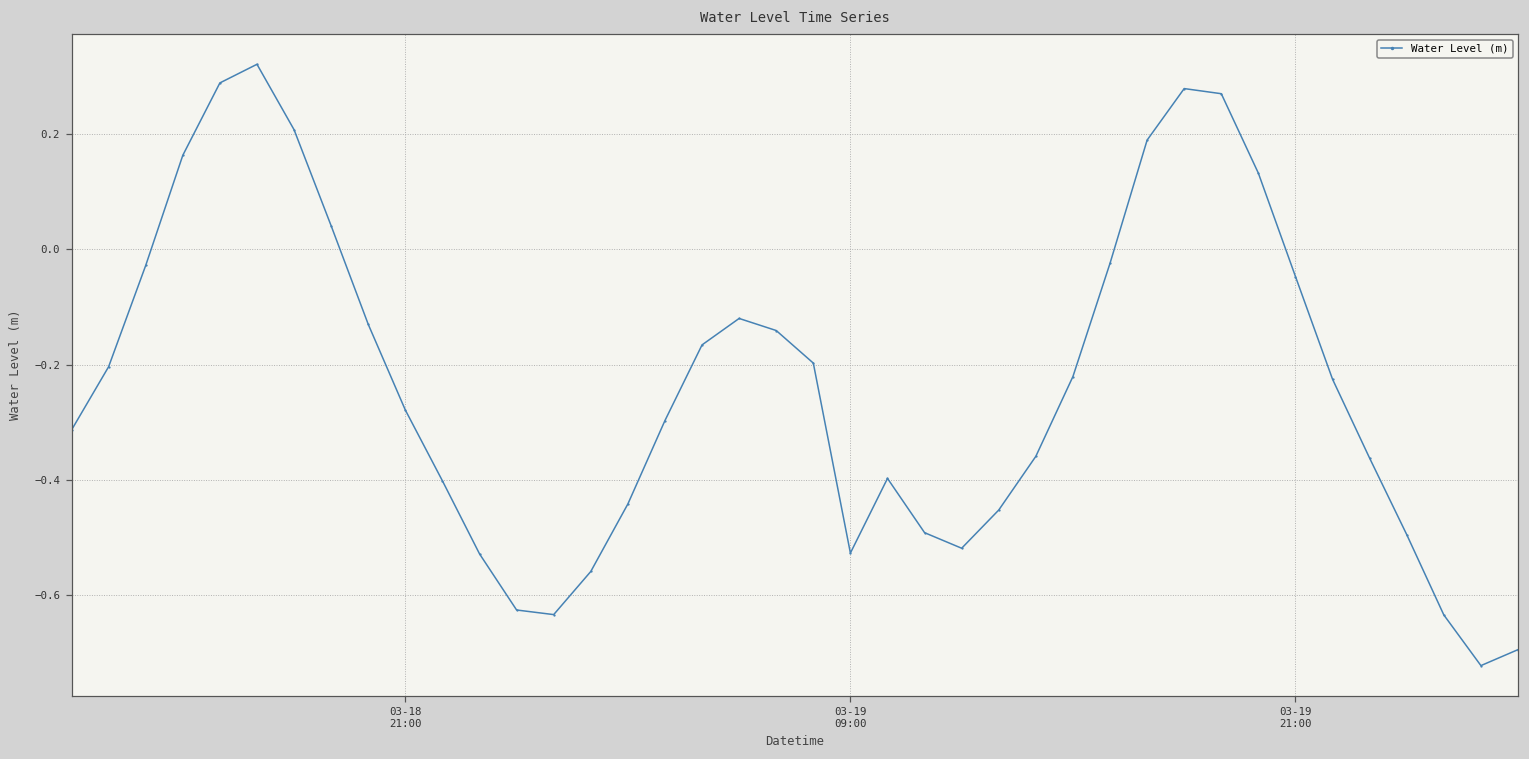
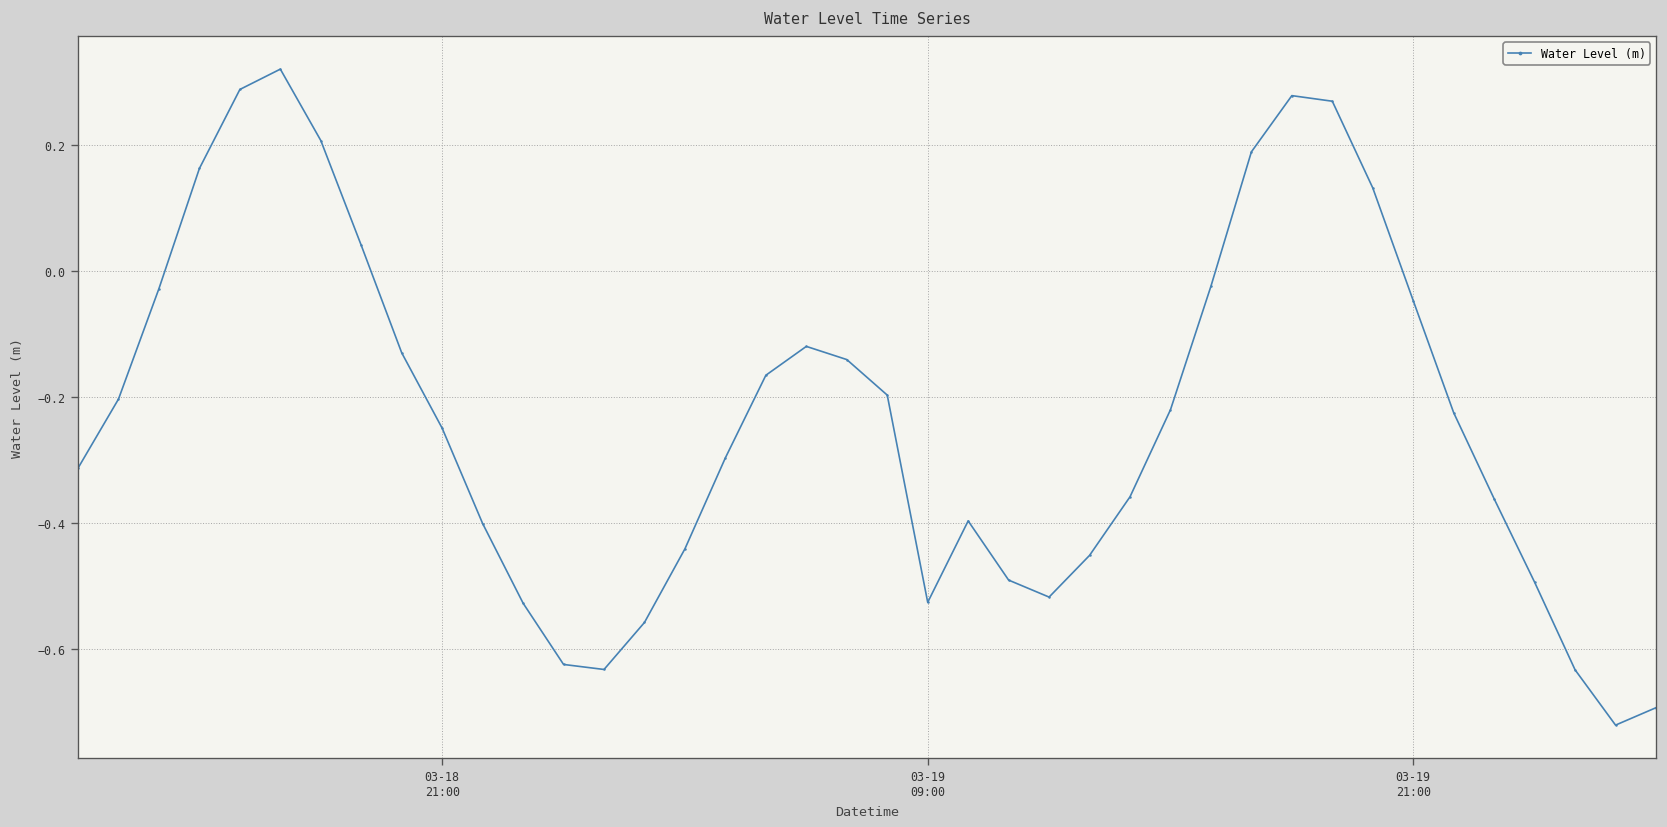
  {
-   "03-18 21:00": -0.28,
+   "03-18 21:00": -0.25,
    "03-19 09:00": -0.53,
    "03-19 21:00": -0.05
  }
